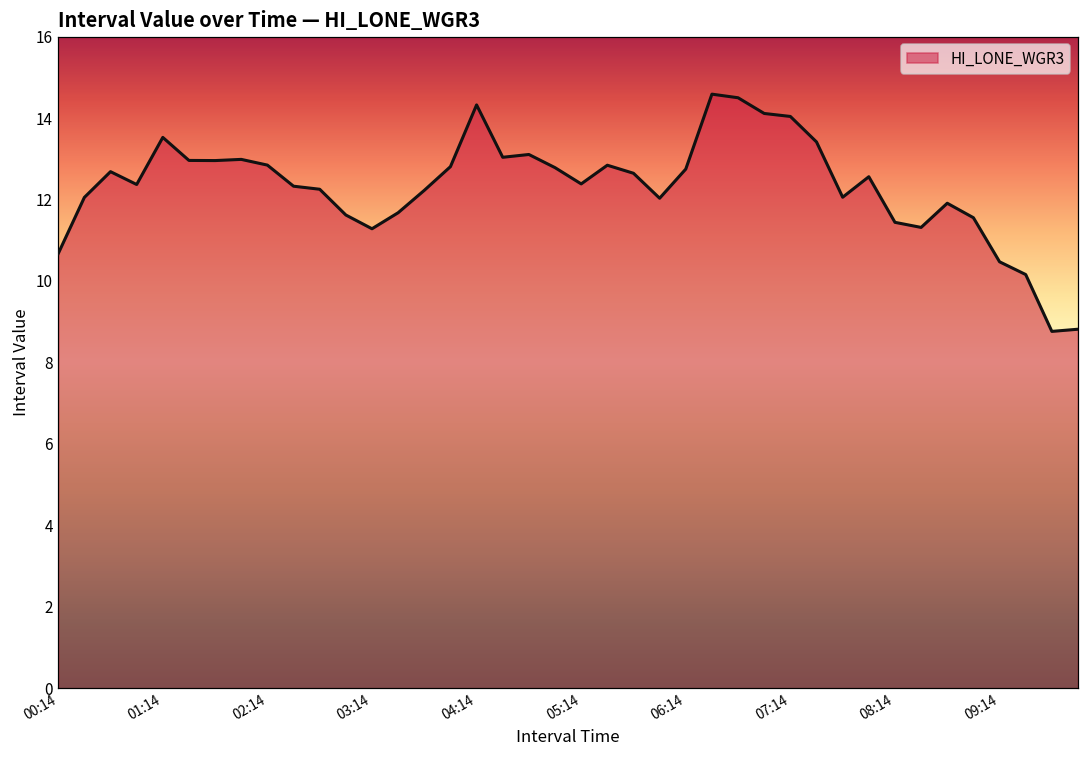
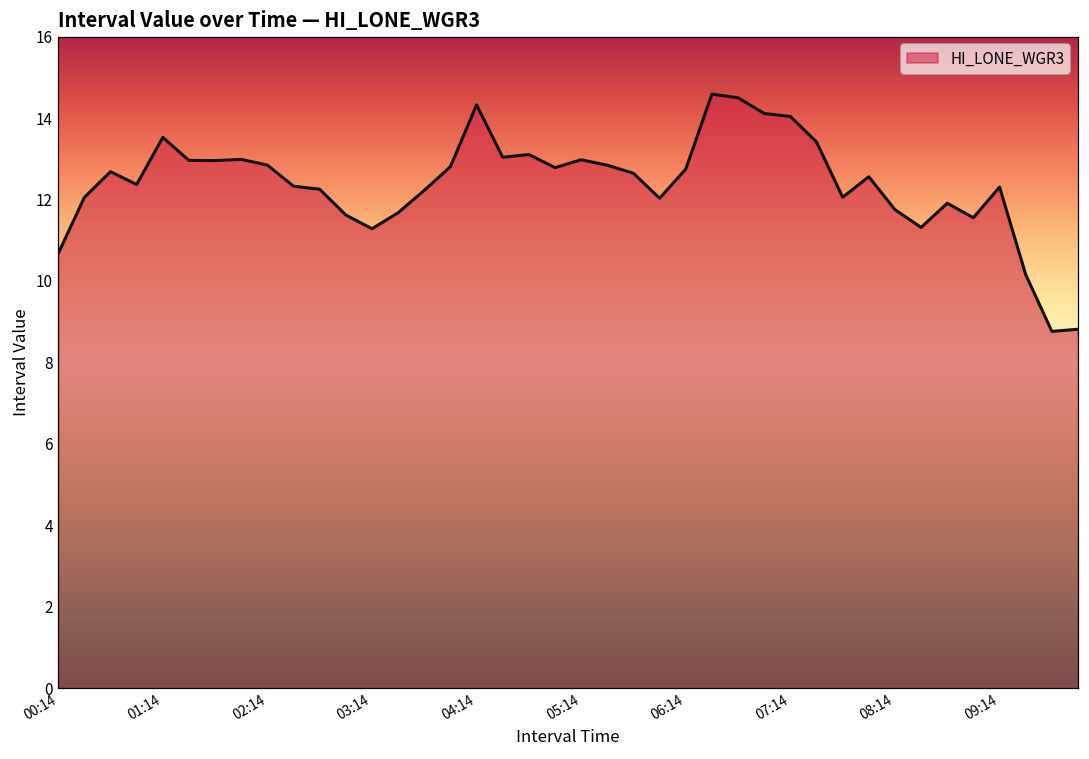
  {
    "00:14": 10.7,
    "01:14": 13.5,
    "02:14": 12.8,
    "03:14": 11.3,
    "04:14": 14.3,
-   "05:14": 12.4,
+   "05:14": 13.0,
    "06:14": 12.7,
    "07:14": 14.0,
-   "08:14": 11.4,
-   "09:14": 10.5
+   "08:14": 11.8,
+   "09:14": 12.3
  }
